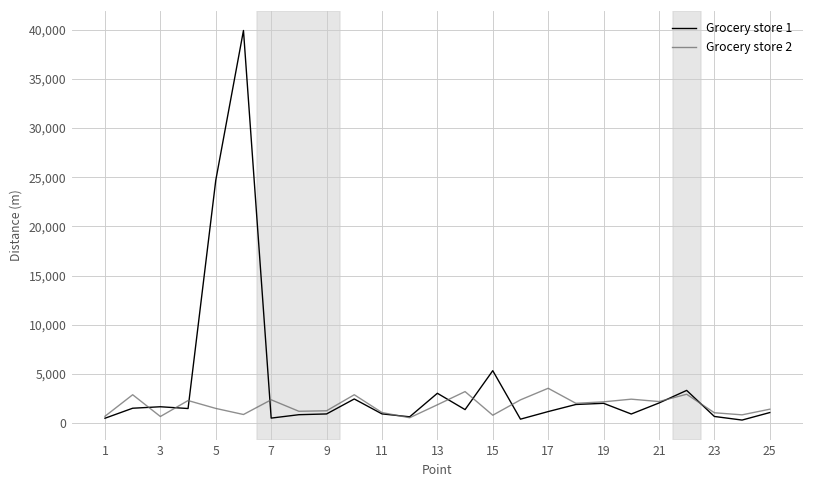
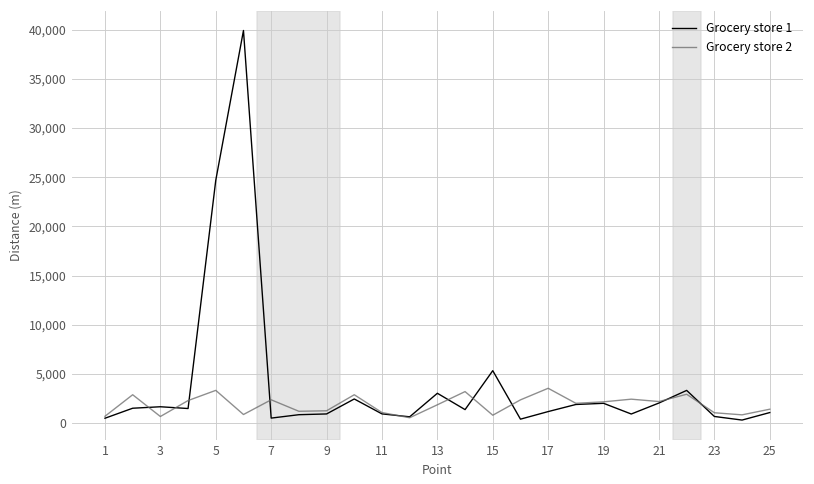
  {
    "Grocery store 1": {
      "3": "2,000",
      "5": "25,000",
      "7": "1,000",
      "9": "1,000",
      "13": "3,000",
      "15": "5,000",
      "17": "1,000",
      "23": "1,000",
      "25": "1,000"
    },
    "Grocery store 2": {
      "3": "1,000",
-     "5": "2,000",
+     "5": "3,000",
      "7": "2,000",
      "9": "1,000",
      "13": "2,000",
      "15": "1,000",
      "17": "4,000",
      "23": "1,000",
      "25": "1,000"
    }
  }
